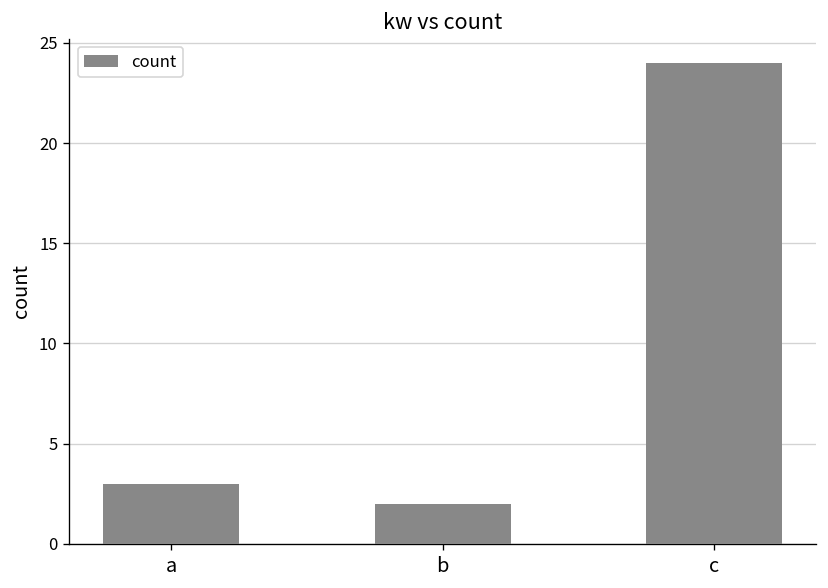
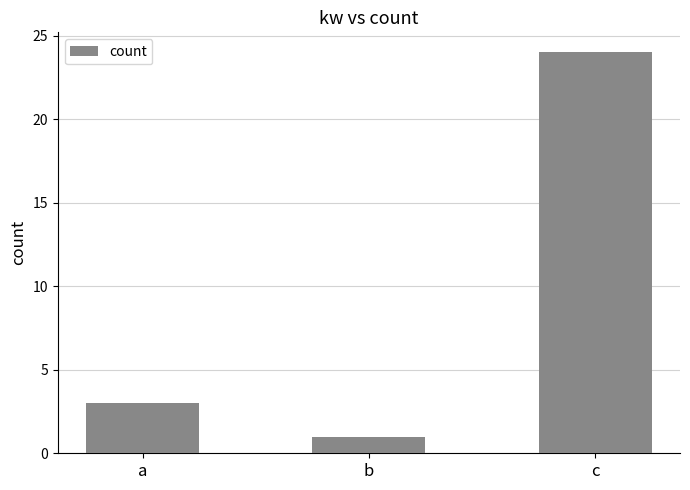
  {
    "a": 3,
-   "b": 2,
+   "b": 1,
    "c": 24
  }
